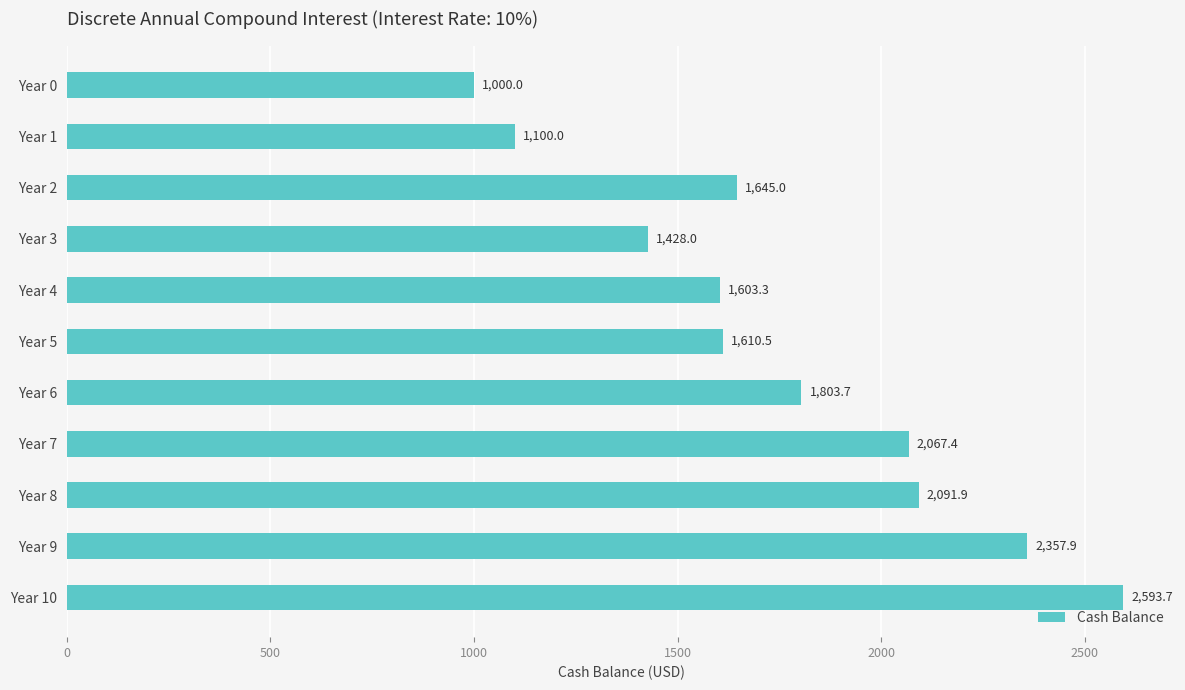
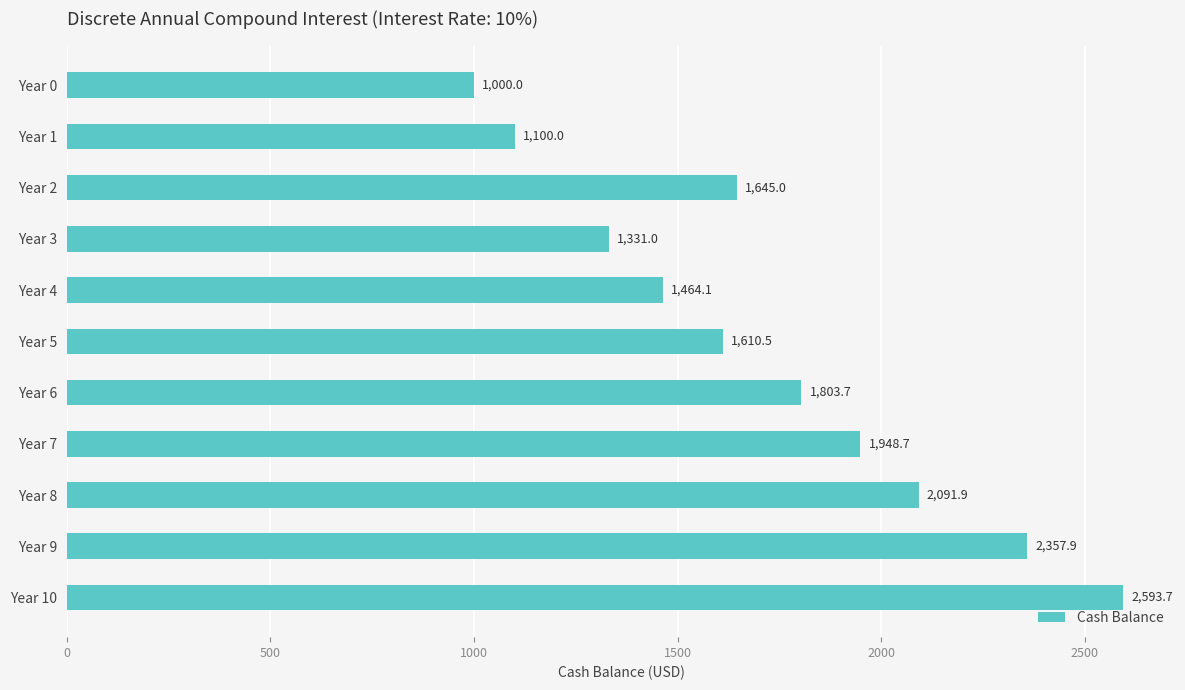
  {
    "Year 0": "1,000.0",
    "Year 1": "1,100.0",
    "Year 2": "1,645.0",
-   "Year 3": "1,428.0",
-   "Year 4": "1,603.3",
+   "Year 3": "1,331.0",
+   "Year 4": "1,464.1",
    "Year 5": "1,610.5",
    "Year 6": "1,803.7",
-   "Year 7": "2,067.4",
+   "Year 7": "1,948.7",
    "Year 8": "2,091.9",
    "Year 9": "2,357.9",
    "Year 10": "2,593.7"
  }
